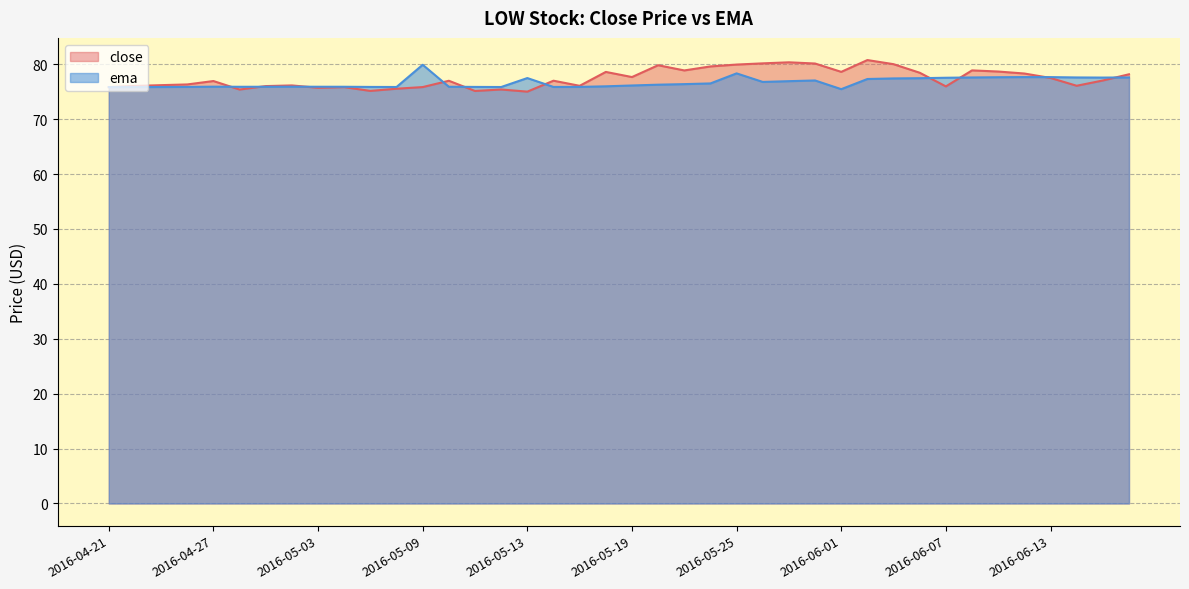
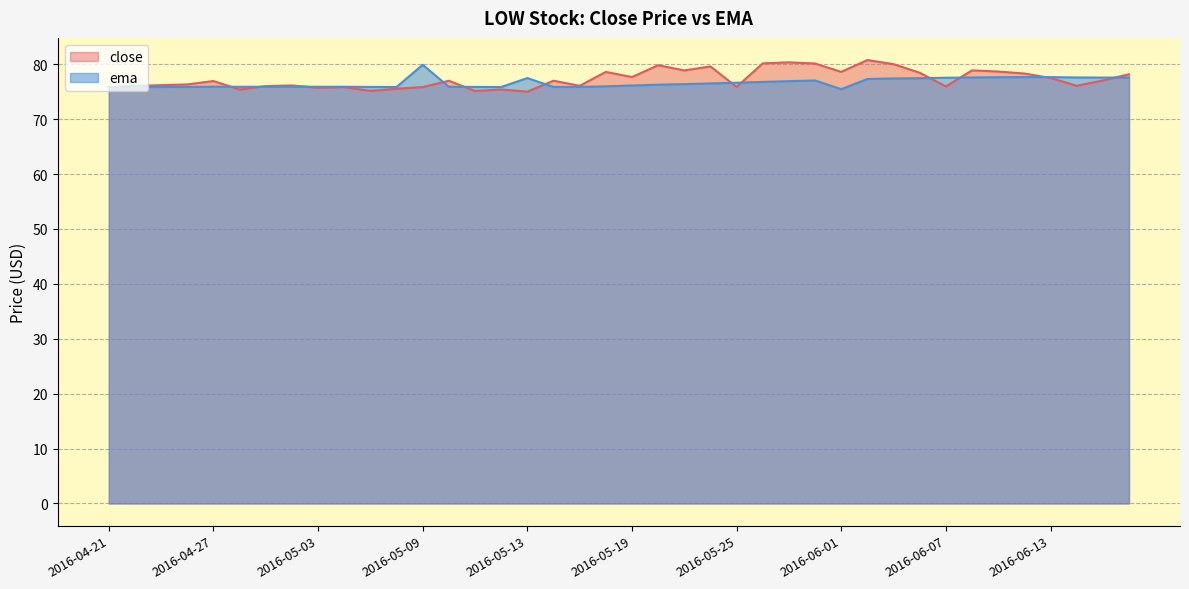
  {
    "close": {
      "2016-04-27": 77,
      "2016-05-09": 76,
      "2016-05-13": 75,
      "2016-05-19": 78,
-     "2016-05-25": 80,
+     "2016-05-25": 76,
      "2016-06-01": 79,
      "2016-06-07": 76
    },
    "ema": {
      "2016-04-27": 76,
      "2016-05-09": 80,
      "2016-05-13": 77,
      "2016-05-19": 76,
-     "2016-05-25": 78,
+     "2016-05-25": 77,
      "2016-06-01": 75,
      "2016-06-07": 78
    }
  }
